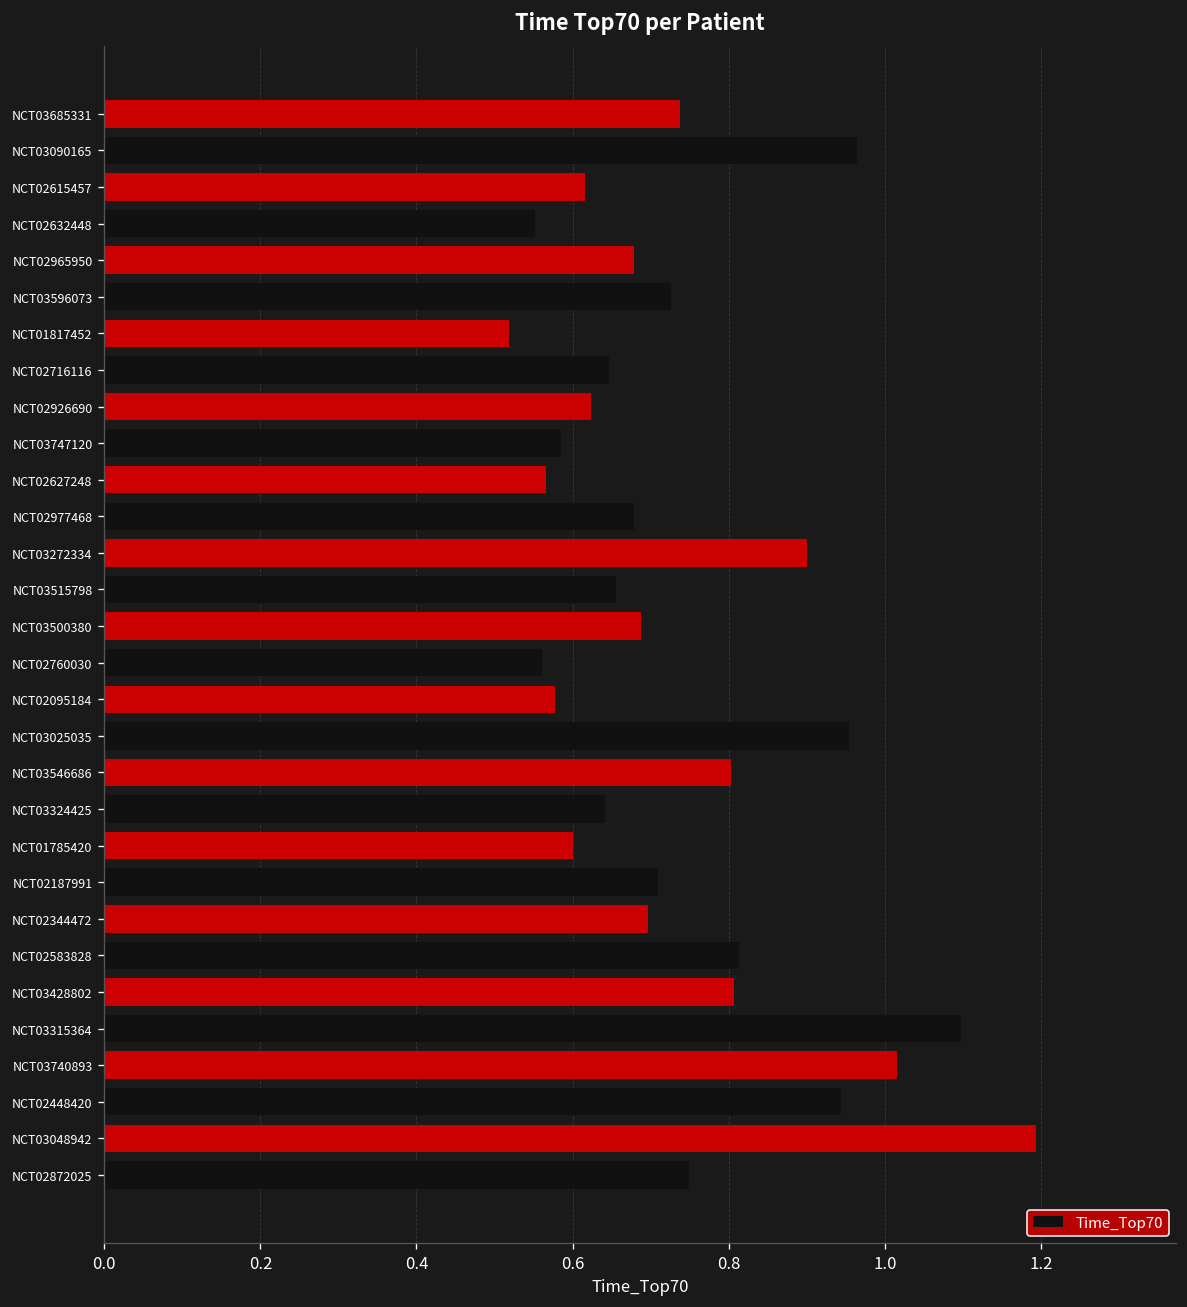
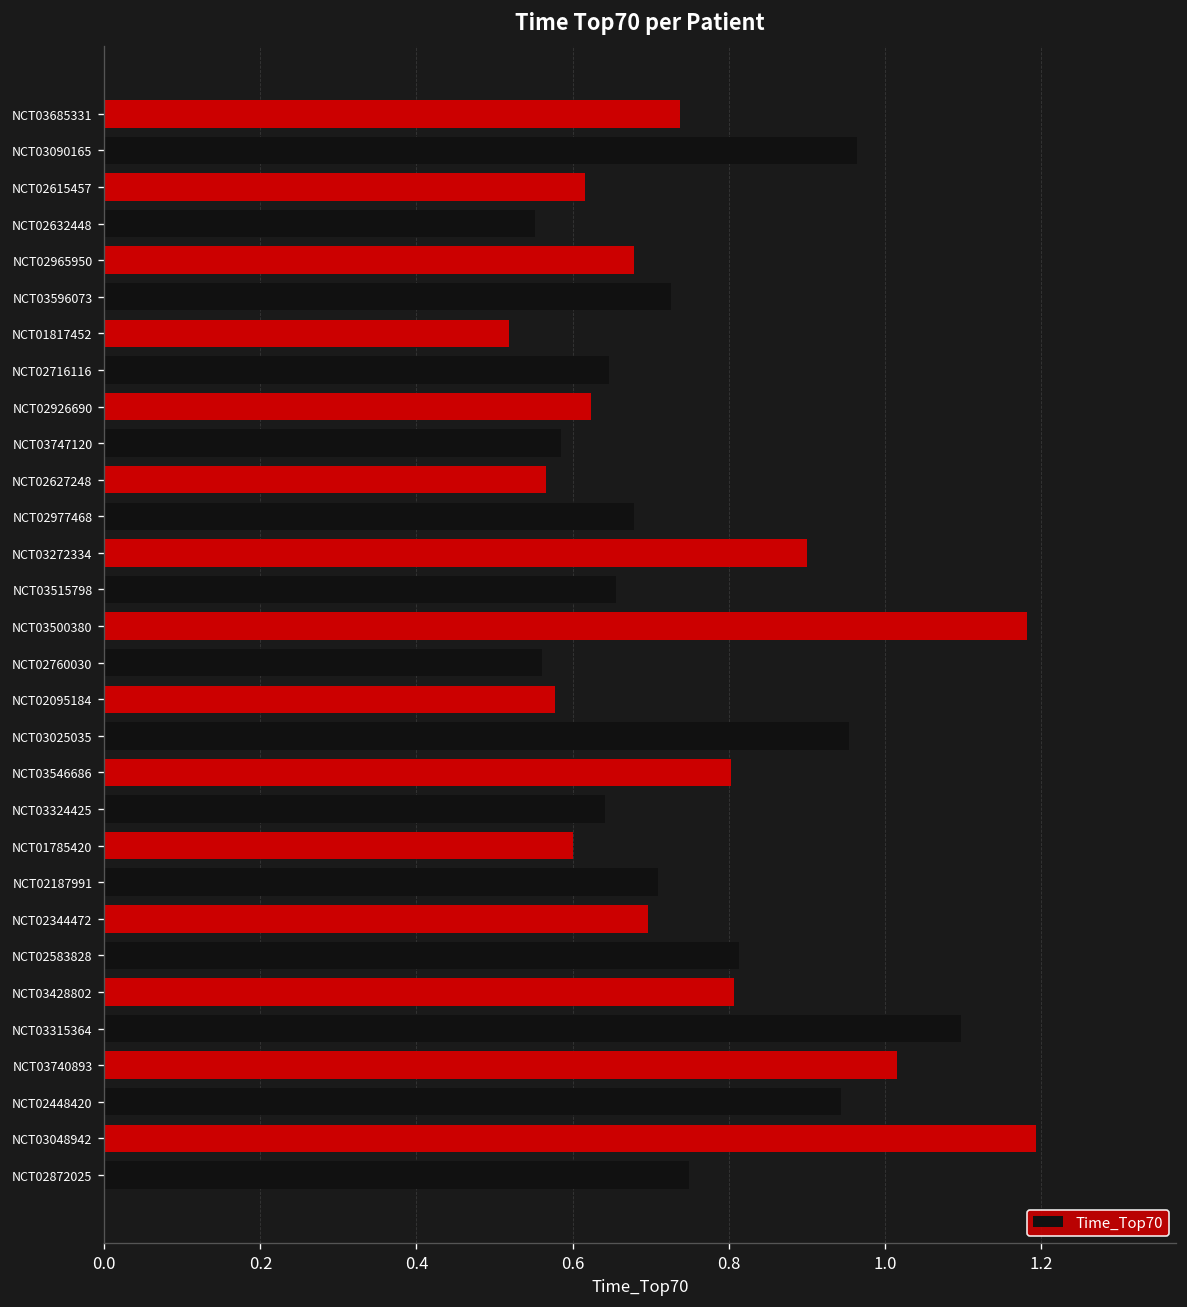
  {
    "NCT03685331": 0.74,
    "NCT03090165": 0.96,
    "NCT02615457": 0.62,
    "NCT02632448": 0.55,
    "NCT02965950": 0.68,
    "NCT03596073": 0.73,
    "NCT01817452": 0.52,
    "NCT02716116": 0.65,
    "NCT02926690": 0.62,
    "NCT03747120": 0.58,
    "NCT02627248": 0.57,
    "NCT02977468": 0.68,
    "NCT03272334": 0.90,
    "NCT03515798": 0.66,
-   "NCT03500380": 0.69,
+   "NCT03500380": 1.18,
    "NCT02760030": 0.56,
    "NCT02095184": 0.58,
    "NCT03025035": 0.95,
    "NCT03546686": 0.80,
    "NCT03324425": 0.64,
    "NCT01785420": 0.60,
    "NCT02187991": 0.71,
    "NCT02344472": 0.70,
    "NCT02583828": 0.81,
    "NCT03428802": 0.81,
    "NCT03315364": 1.10,
    "NCT03740893": 1.02,
    "NCT02448420": 0.94,
    "NCT03048942": 1.19,
    "NCT02872025": 0.75
  }
